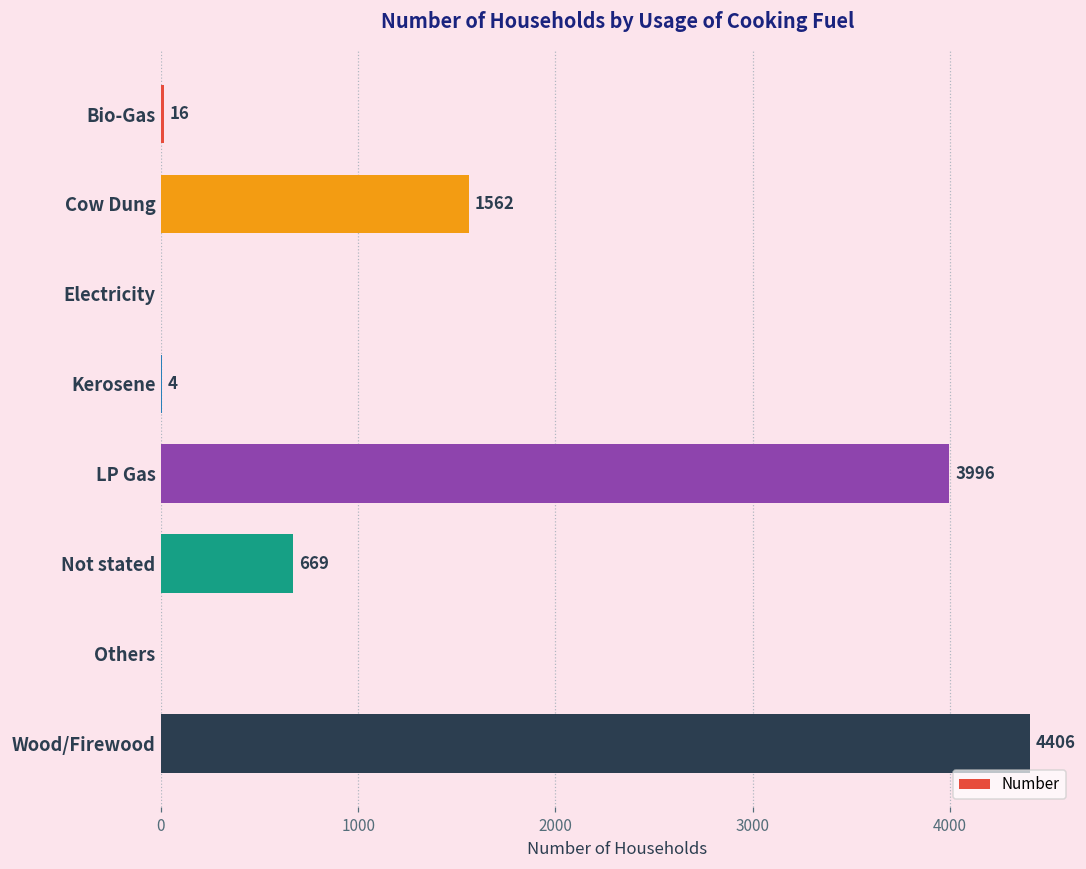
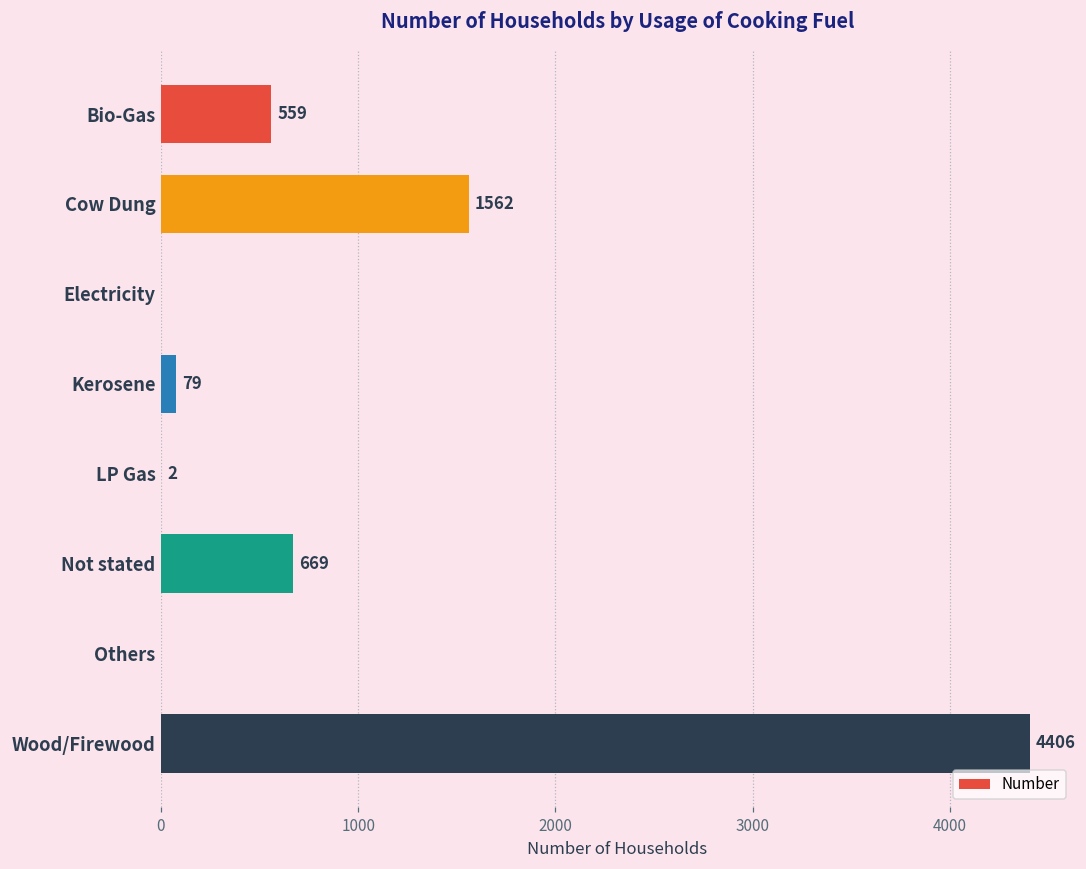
  {
-   "Bio-Gas": 16,
+   "Bio-Gas": 559,
    "Cow Dung": 1562,
-   "Kerosene": 4,
-   "LP Gas": 3996,
+   "Kerosene": 79,
+   "LP Gas": 2,
    "Not stated": 669,
    "Wood/Firewood": 4406
  }
